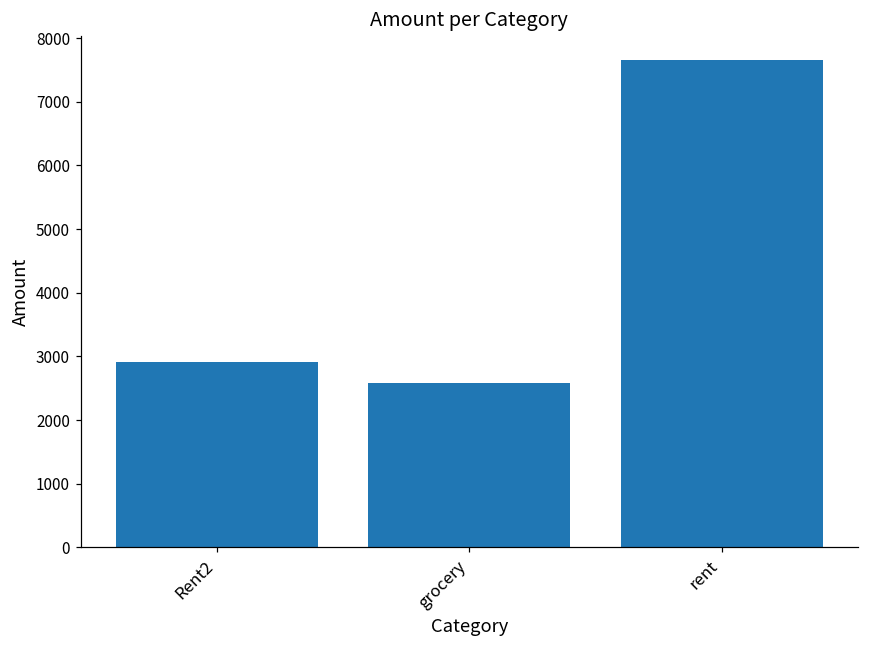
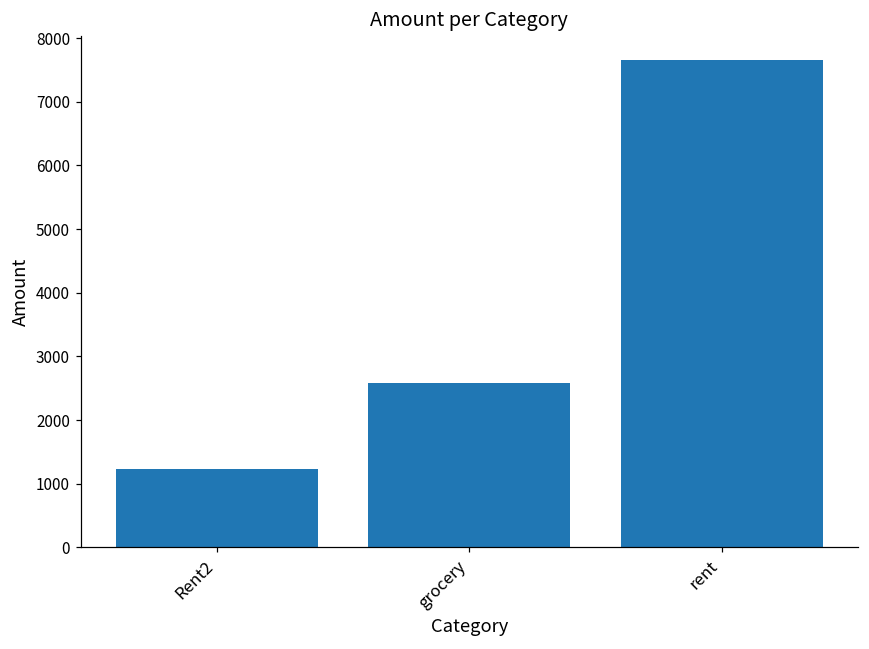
  {
-   "Rent2": 2900,
+   "Rent2": 1200,
    "grocery": 2600,
    "rent": 7700
  }
